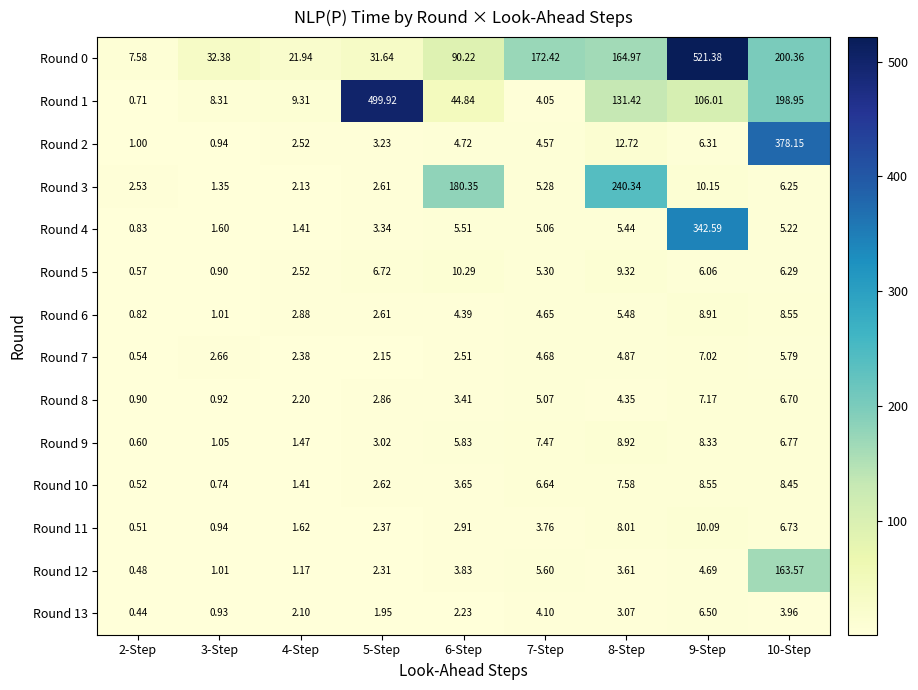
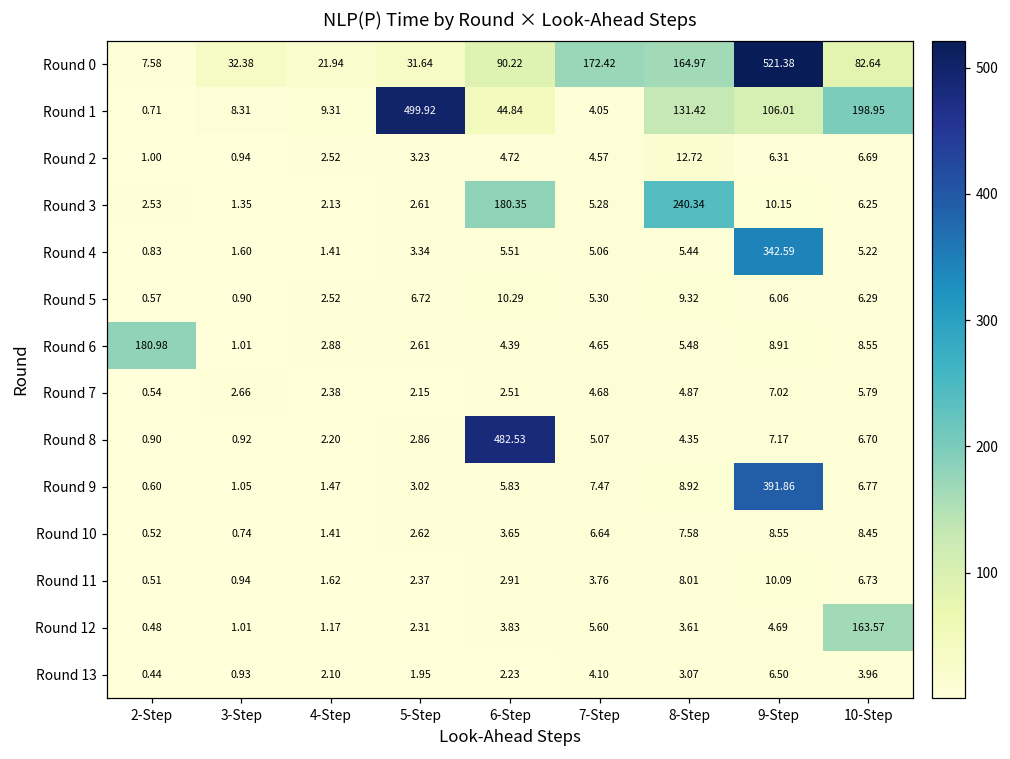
  {
    "Round 0": {
      "2-Step": 7.58,
      "3-Step": 32.38,
      "4-Step": 21.94,
      "5-Step": 31.64,
      "6-Step": 90.22,
      "7-Step": 172.42,
      "8-Step": 164.97,
      "9-Step": 521.38,
-     "10-Step": 200.36
+     "10-Step": 82.64
    },
    "Round 1": {
      "2-Step": 0.71,
      "3-Step": 8.31,
      "4-Step": 9.31,
      "5-Step": 499.92,
      "6-Step": 44.84,
      "7-Step": 4.05,
      "8-Step": 131.42,
      "9-Step": 106.01,
      "10-Step": 198.95
    },
    "Round 2": {
      "2-Step": 1.00,
      "3-Step": 0.94,
      "4-Step": 2.52,
      "5-Step": 3.23,
      "6-Step": 4.72,
      "7-Step": 4.57,
      "8-Step": 12.72,
      "9-Step": 6.31,
-     "10-Step": 378.15
+     "10-Step": 6.69
    },
    "Round 3": {
      "2-Step": 2.53,
      "3-Step": 1.35,
      "4-Step": 2.13,
      "5-Step": 2.61,
      "6-Step": 180.35,
      "7-Step": 5.28,
      "8-Step": 240.34,
      "9-Step": 10.15,
      "10-Step": 6.25
    },
    "Round 4": {
      "2-Step": 0.83,
      "3-Step": 1.60,
      "4-Step": 1.41,
      "5-Step": 3.34,
      "6-Step": 5.51,
      "7-Step": 5.06,
      "8-Step": 5.44,
      "9-Step": 342.59,
      "10-Step": 5.22
    },
    "Round 5": {
      "2-Step": 0.57,
      "3-Step": 0.90,
      "4-Step": 2.52,
      "5-Step": 6.72,
      "6-Step": 10.29,
      "7-Step": 5.30,
      "8-Step": 9.32,
      "9-Step": 6.06,
      "10-Step": 6.29
    },
    "Round 6": {
-     "2-Step": 0.82,
+     "2-Step": 180.98,
      "3-Step": 1.01,
      "4-Step": 2.88,
      "5-Step": 2.61,
      "6-Step": 4.39,
      "7-Step": 4.65,
      "8-Step": 5.48,
      "9-Step": 8.91,
      "10-Step": 8.55
    },
    "Round 7": {
      "2-Step": 0.54,
      "3-Step": 2.66,
      "4-Step": 2.38,
      "5-Step": 2.15,
      "6-Step": 2.51,
      "7-Step": 4.68,
      "8-Step": 4.87,
      "9-Step": 7.02,
      "10-Step": 5.79
    },
    "Round 8": {
      "2-Step": 0.90,
      "3-Step": 0.92,
      "4-Step": 2.20,
      "5-Step": 2.86,
-     "6-Step": 3.41,
+     "6-Step": 482.53,
      "7-Step": 5.07,
      "8-Step": 4.35,
      "9-Step": 7.17,
      "10-Step": 6.70
    },
    "Round 9": {
      "2-Step": 0.60,
      "3-Step": 1.05,
      "4-Step": 1.47,
      "5-Step": 3.02,
      "6-Step": 5.83,
      "7-Step": 7.47,
      "8-Step": 8.92,
-     "9-Step": 8.33,
+     "9-Step": 391.86,
      "10-Step": 6.77
    },
    "Round 10": {
      "2-Step": 0.52,
      "3-Step": 0.74,
      "4-Step": 1.41,
      "5-Step": 2.62,
      "6-Step": 3.65,
      "7-Step": 6.64,
      "8-Step": 7.58,
      "9-Step": 8.55,
      "10-Step": 8.45
    },
    "Round 11": {
      "2-Step": 0.51,
      "3-Step": 0.94,
      "4-Step": 1.62,
      "5-Step": 2.37,
      "6-Step": 2.91,
      "7-Step": 3.76,
      "8-Step": 8.01,
      "9-Step": 10.09,
      "10-Step": 6.73
    },
    "Round 12": {
      "2-Step": 0.48,
      "3-Step": 1.01,
      "4-Step": 1.17,
      "5-Step": 2.31,
      "6-Step": 3.83,
      "7-Step": 5.60,
      "8-Step": 3.61,
      "9-Step": 4.69,
      "10-Step": 163.57
    },
    "Round 13": {
      "2-Step": 0.44,
      "3-Step": 0.93,
      "4-Step": 2.10,
      "5-Step": 1.95,
      "6-Step": 2.23,
      "7-Step": 4.10,
      "8-Step": 3.07,
      "9-Step": 6.50,
      "10-Step": 3.96
    }
  }
